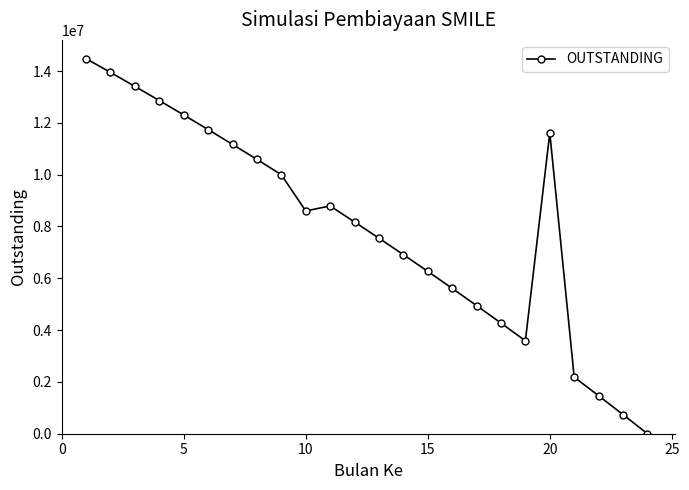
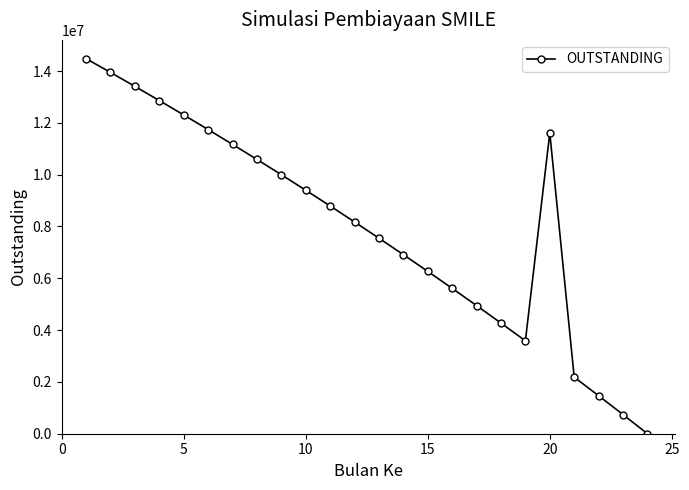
  {
    "5": 12300000,
-   "10": 8600000,
+   "10": 9400000,
    "15": 6300000,
    "20": 11600000
  }
